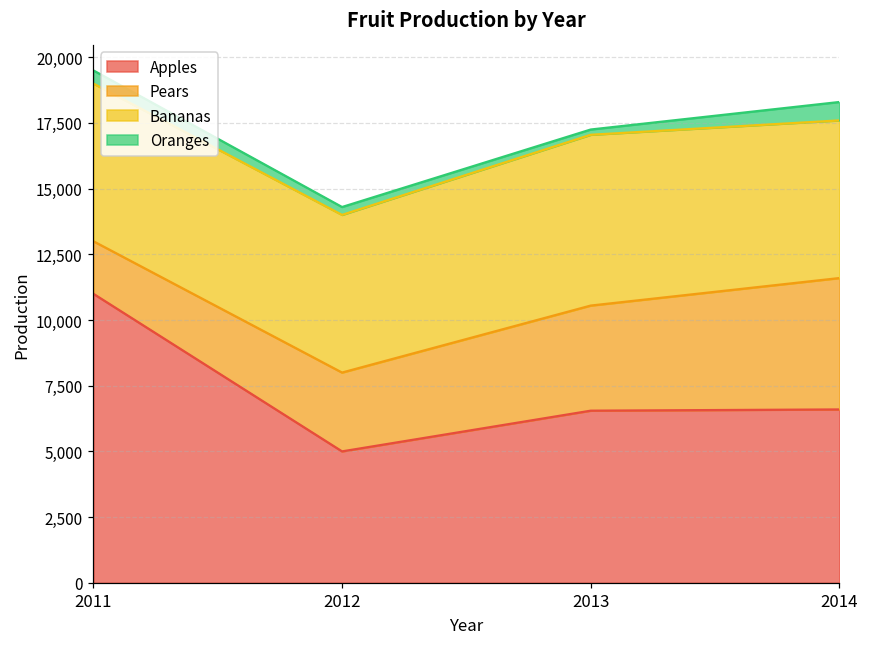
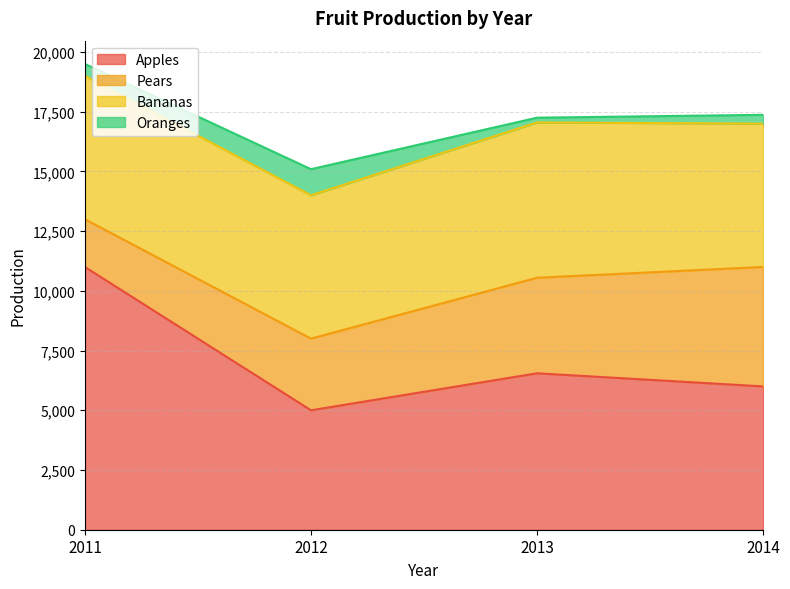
  {
    "Apples": {
      "2011": "11,000",
      "2012": "5,000",
      "2013": "6,500",
-     "2014": "6,600"
+     "2014": "6,000"
    },
    "Oranges": {
      "2011": "500",
-     "2012": "300",
+     "2012": "1,100",
      "2013": "200",
-     "2014": "700"
+     "2014": "400"
    }
  }
